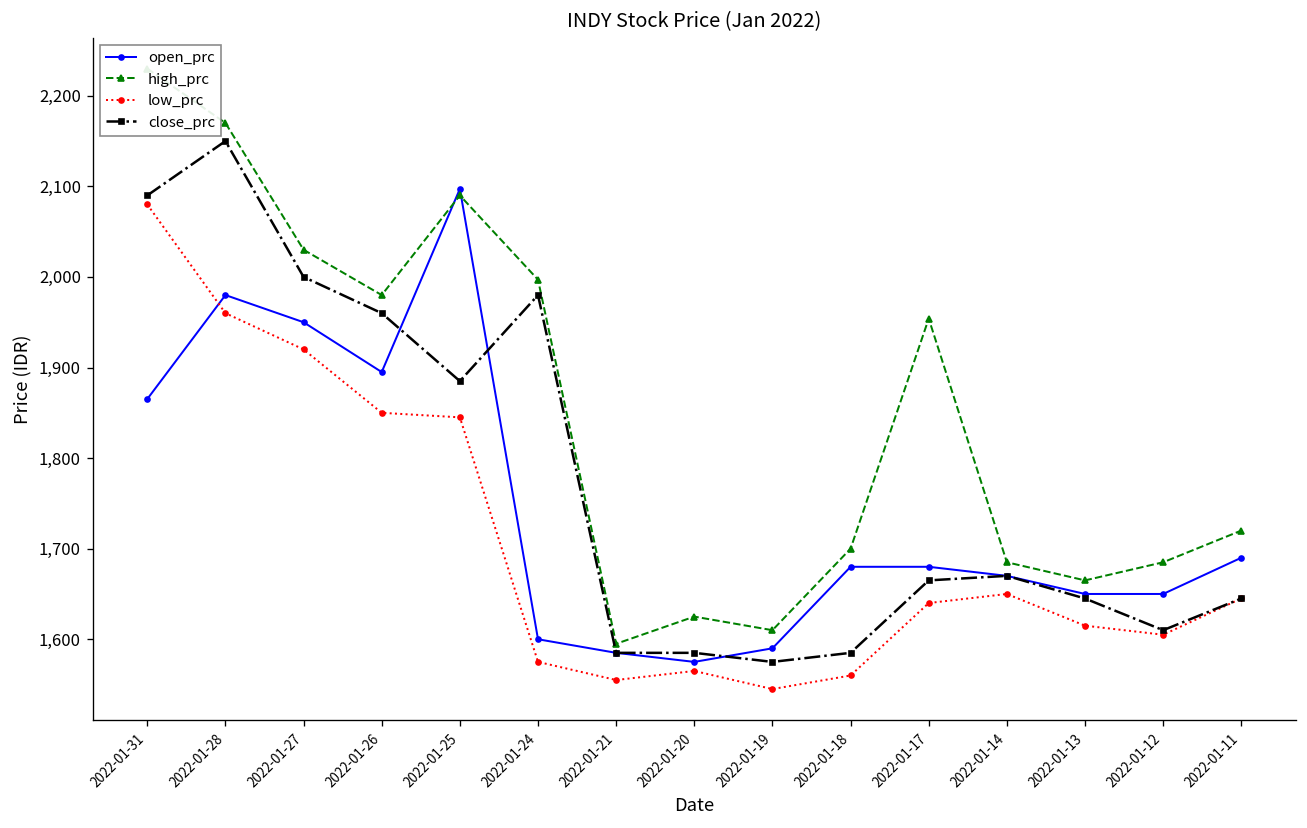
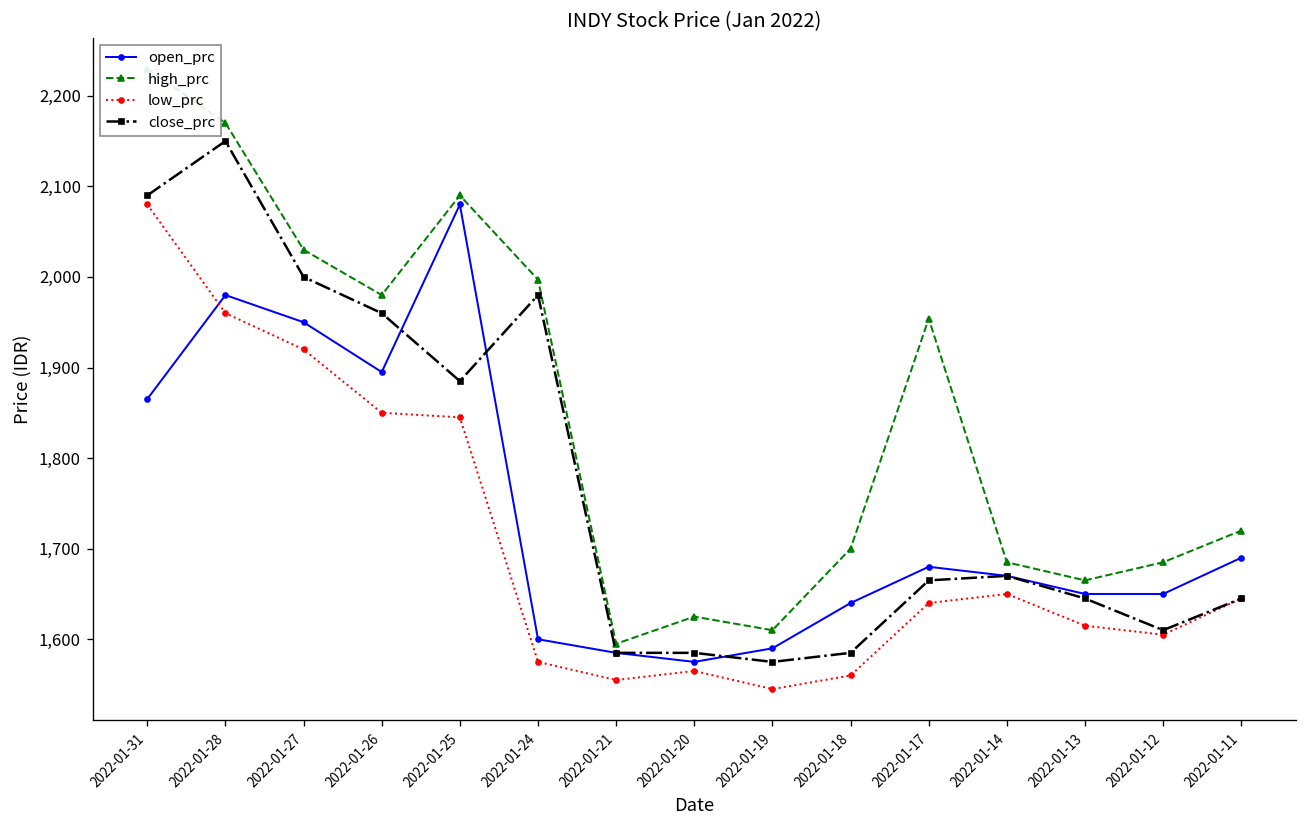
  {
    "open_prc": {
      "2022-01-31": "1,870",
      "2022-01-28": "1,980",
      "2022-01-27": "1,950",
      "2022-01-26": "1,900",
-     "2022-01-25": "2,100",
+     "2022-01-25": "2,080",
      "2022-01-24": "1,600",
      "2022-01-20": "1,580",
      "2022-01-19": "1,590",
-     "2022-01-18": "1,680",
+     "2022-01-18": "1,640",
      "2022-01-17": "1,680",
      "2022-01-13": "1,650",
      "2022-01-12": "1,650",
      "2022-01-11": "1,690"
    },
    "high_prc": {
      "2022-01-28": "2,170",
      "2022-01-27": "2,030",
      "2022-01-26": "1,980",
      "2022-01-25": "2,090",
      "2022-01-24": "2,000",
      "2022-01-21": "1,600",
      "2022-01-20": "1,630",
      "2022-01-19": "1,610",
      "2022-01-18": "1,700",
      "2022-01-17": "1,950",
      "2022-01-14": "1,690",
      "2022-01-13": "1,670",
      "2022-01-12": "1,690",
      "2022-01-11": "1,720"
    },
    "low_prc": {
      "2022-01-31": "2,080",
      "2022-01-28": "1,960",
      "2022-01-27": "1,920",
      "2022-01-26": "1,850",
      "2022-01-25": "1,850",
      "2022-01-24": "1,580",
      "2022-01-21": "1,560",
      "2022-01-20": "1,570",
      "2022-01-19": "1,550",
      "2022-01-18": "1,560",
      "2022-01-17": "1,640",
      "2022-01-14": "1,650",
      "2022-01-13": "1,620",
      "2022-01-12": "1,610"
    },
    "close_prc": {
      "2022-01-31": "2,090",
      "2022-01-28": "2,150",
      "2022-01-27": "2,000",
      "2022-01-26": "1,960",
      "2022-01-25": "1,890",
      "2022-01-24": "1,980",
      "2022-01-20": "1,590",
      "2022-01-19": "1,580",
      "2022-01-18": "1,590",
      "2022-01-17": "1,670",
      "2022-01-13": "1,650",
      "2022-01-12": "1,610"
    }
  }
